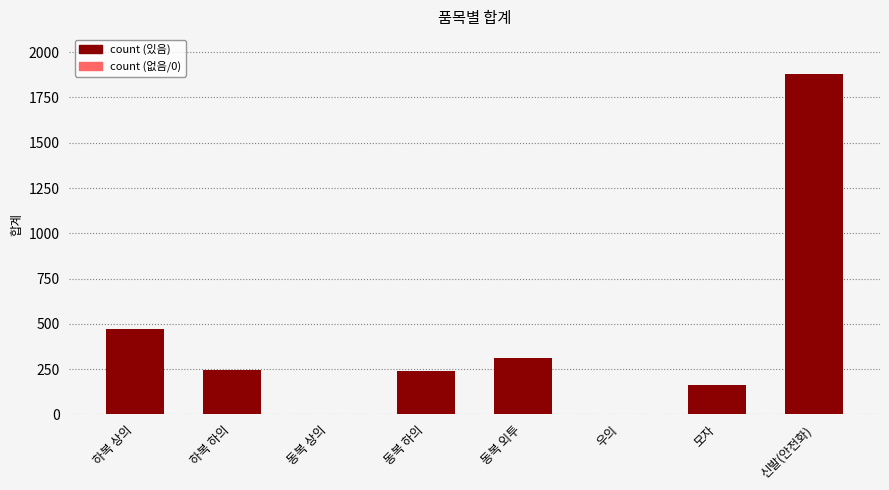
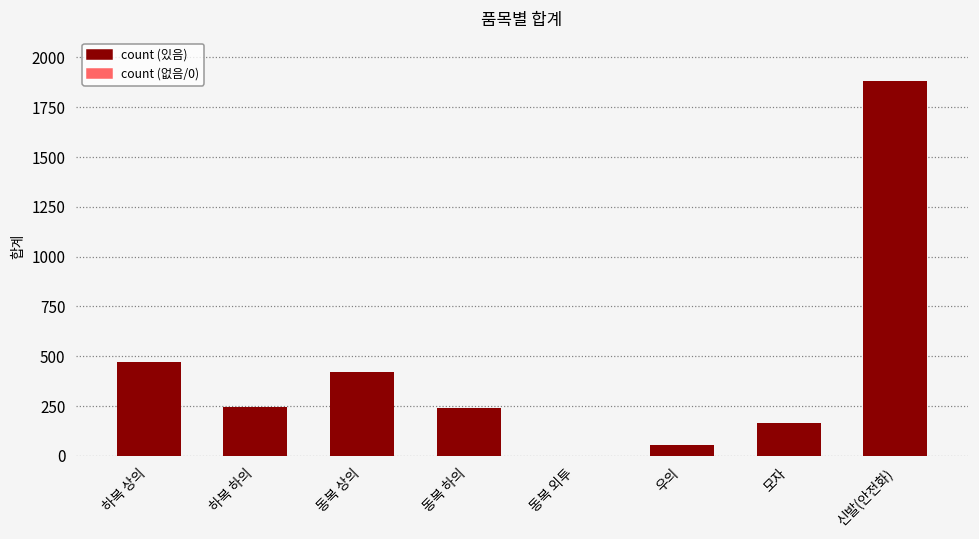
  {
    "하복 상의": 470,
    "하복 하의": 250,
-   "동복 상의": 0,
+   "동복 상의": 420,
    "동복 하의": 240,
-   "동복 외투": 310,
-   "우의": 0,
+   "동복 외투": 0,
+   "우의": 50,
    "모자": 170,
    "신발(안전화)": 1880
  }
